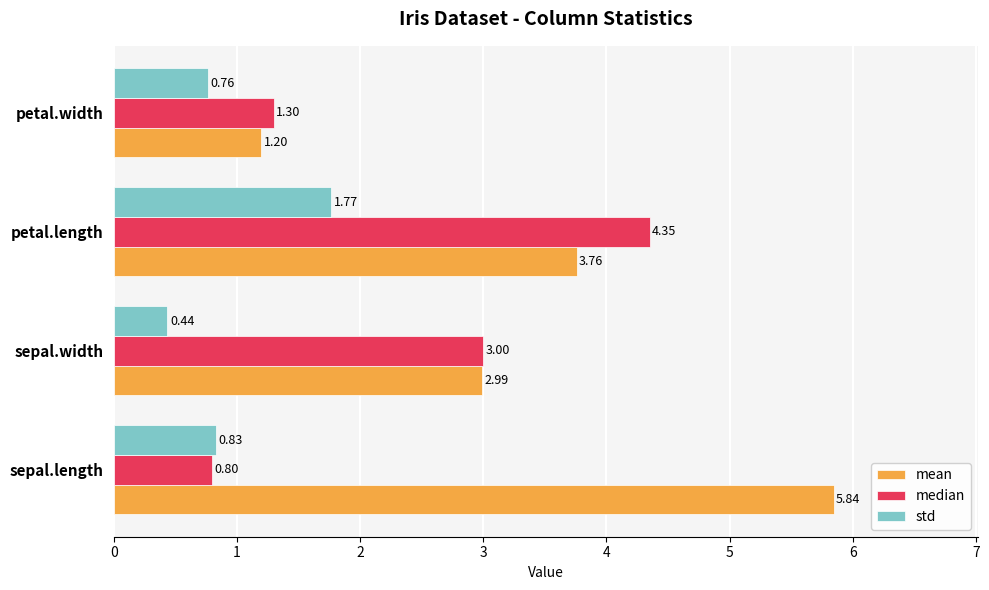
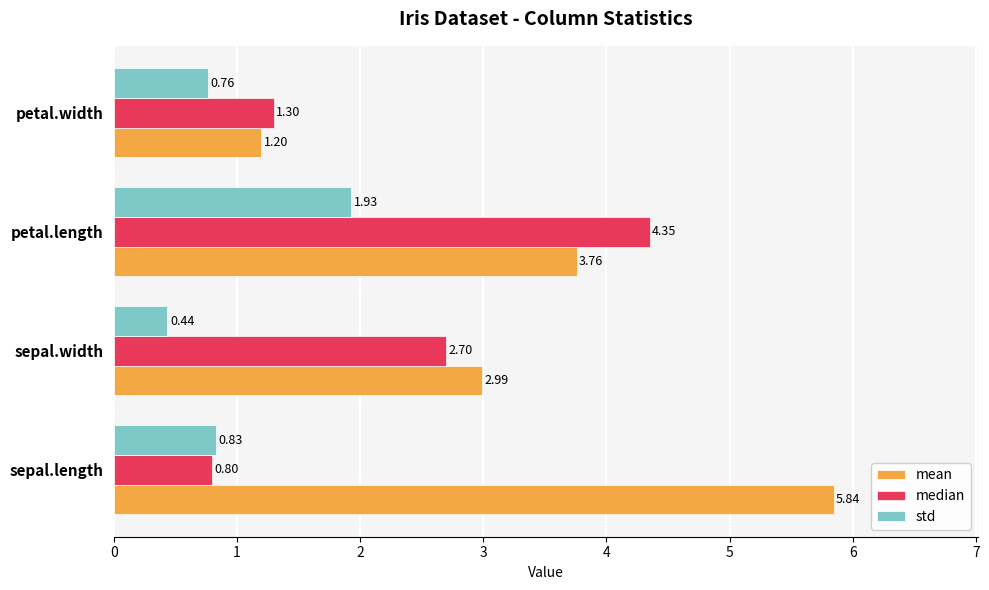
  {
    "mean": {
      "petal.width": 1.20,
      "petal.length": 3.76,
      "sepal.width": 2.99,
      "sepal.length": 5.84
    },
    "median": {
      "petal.width": 1.30,
      "petal.length": 4.35,
-     "sepal.width": 3.00,
+     "sepal.width": 2.70,
      "sepal.length": 0.80
    },
    "std": {
      "petal.width": 0.76,
-     "petal.length": 1.77,
+     "petal.length": 1.93,
      "sepal.width": 0.44,
      "sepal.length": 0.83
    }
  }
